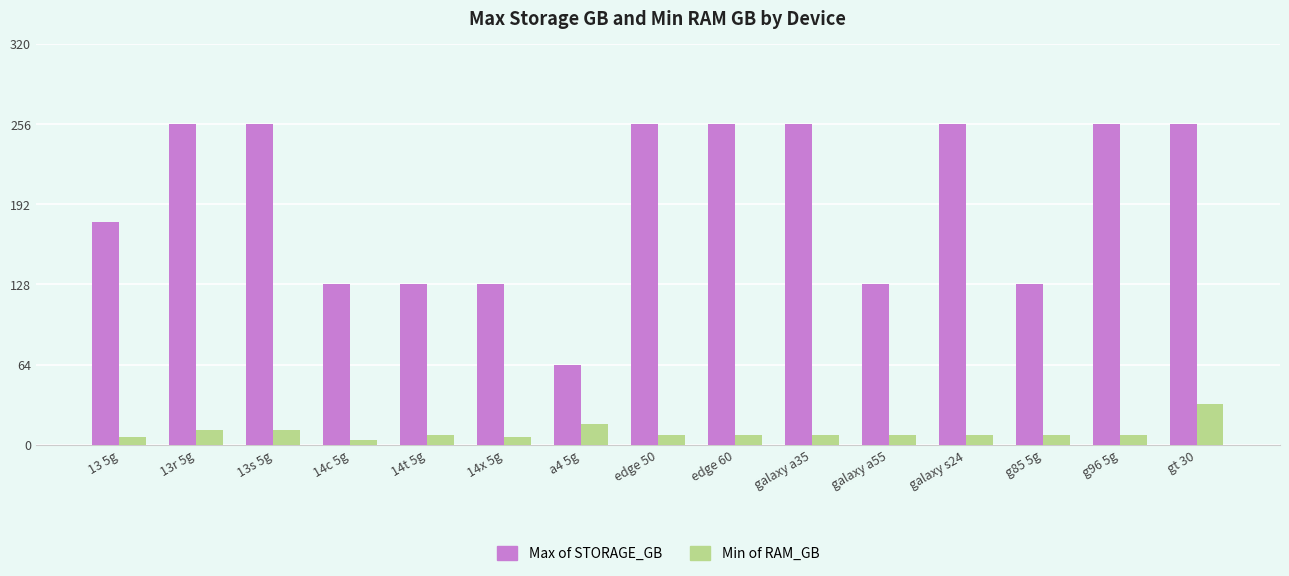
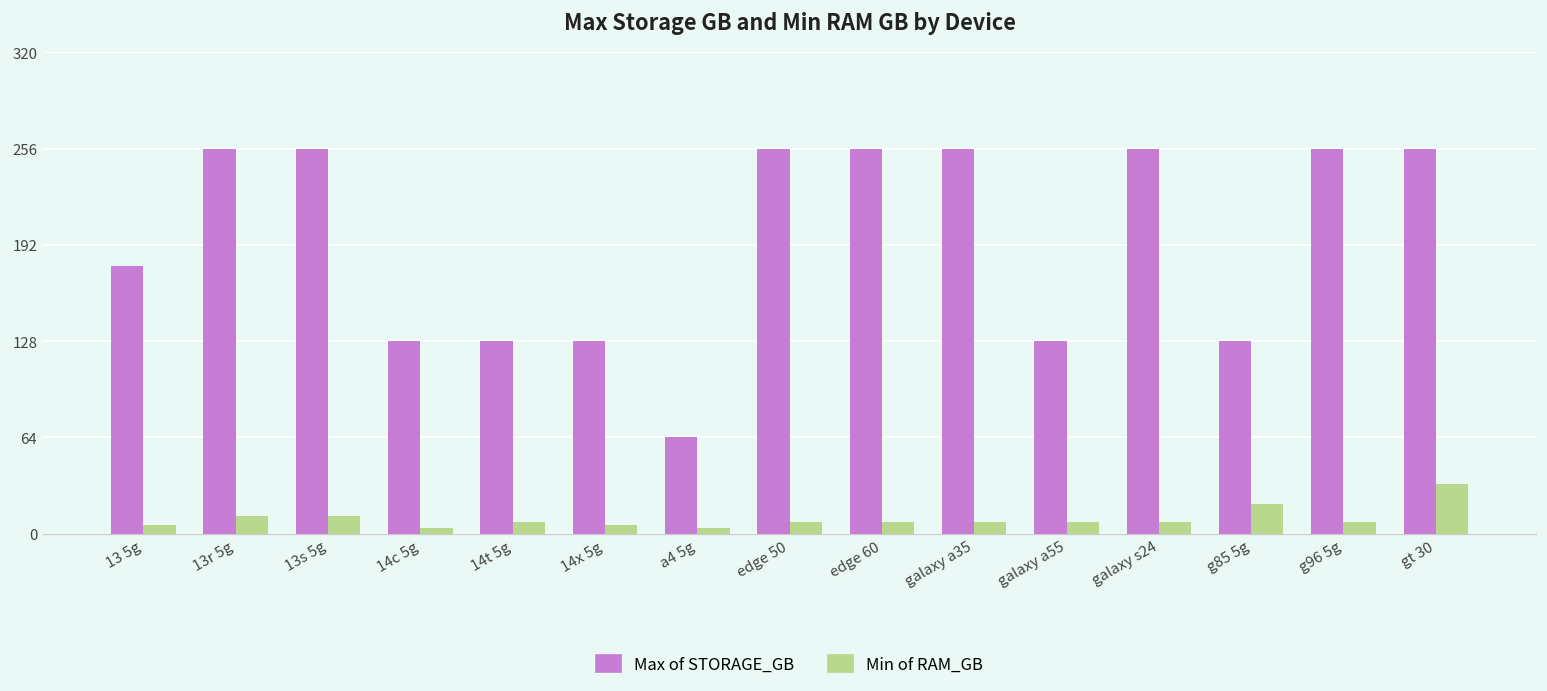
  {
    "Max of STORAGE_GB": {
      "13 5g": 178,
      "13r 5g": 256,
      "13s 5g": 256,
      "14c 5g": 128,
      "14t 5g": 128,
      "14x 5g": 128,
      "a4 5g": 64,
      "edge 50": 256,
      "edge 60": 256,
      "galaxy a35": 256,
      "galaxy a55": 128,
      "galaxy s24": 256,
      "g85 5g": 128,
      "g96 5g": 256,
      "gt 30": 256
    },
    "Min of RAM_GB": {
      "13 5g": 6,
      "13r 5g": 12,
      "13s 5g": 12,
      "14c 5g": 4,
      "14t 5g": 8,
      "14x 5g": 6,
-     "a4 5g": 17,
+     "a4 5g": 4,
      "edge 50": 8,
      "edge 60": 8,
      "galaxy a35": 8,
      "galaxy a55": 8,
      "galaxy s24": 8,
-     "g85 5g": 8,
+     "g85 5g": 20,
      "g96 5g": 8,
      "gt 30": 33
    }
  }
